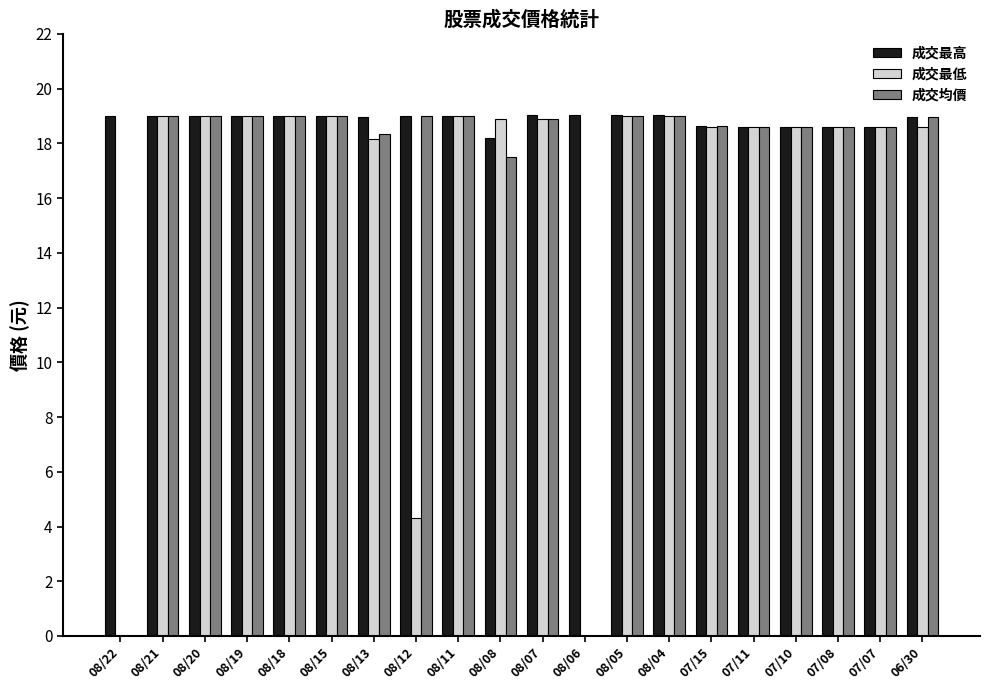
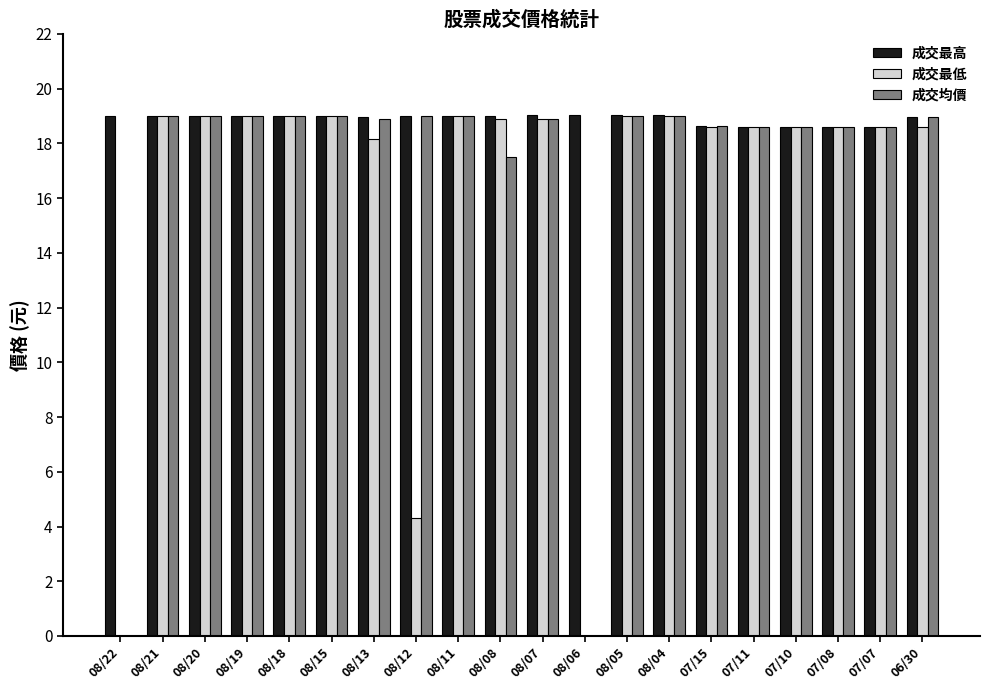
  {
    "成交最高": {
      "08/22": 19.0,
      "08/21": 19.0,
      "08/20": 19.0,
      "08/19": 19.0,
      "08/18": 19.0,
      "08/15": 19.0,
      "08/13": 19.0,
      "08/12": 19.0,
      "08/11": 19.0,
-     "08/08": 18.2,
+     "08/08": 19.0,
      "08/07": 19.1,
      "08/06": 19.1,
      "08/05": 19.1,
      "08/04": 19.1,
      "07/15": 18.7,
      "07/11": 18.6,
      "07/10": 18.6,
      "07/08": 18.6,
      "07/07": 18.6,
      "06/30": 19.0
    },
    "成交最低": {
      "08/22": 0.0,
      "08/21": 19.0,
      "08/20": 19.0,
      "08/19": 19.0,
      "08/18": 19.0,
      "08/15": 19.0,
      "08/13": 18.2,
      "08/12": 4.3,
      "08/11": 19.0,
      "08/08": 18.9,
      "08/07": 18.9,
      "08/06": 0.0,
      "08/05": 19.0,
      "08/04": 19.0,
      "07/15": 18.6,
      "07/11": 18.6,
      "07/10": 18.6,
      "07/08": 18.6,
      "07/07": 18.6,
      "06/30": 18.6
    },
    "成交均價": {
      "08/22": 0.0,
      "08/21": 19.0,
      "08/20": 19.0,
      "08/19": 19.0,
      "08/18": 19.0,
      "08/15": 19.0,
-     "08/13": 18.4,
+     "08/13": 18.9,
      "08/12": 19.0,
      "08/11": 19.0,
      "08/08": 17.5,
      "08/07": 18.9,
      "08/06": 0.0,
      "08/05": 19.0,
      "08/04": 19.0,
      "07/15": 18.6,
      "07/11": 18.6,
      "07/10": 18.6,
      "07/08": 18.6,
      "07/07": 18.6,
      "06/30": 19.0
    }
  }
